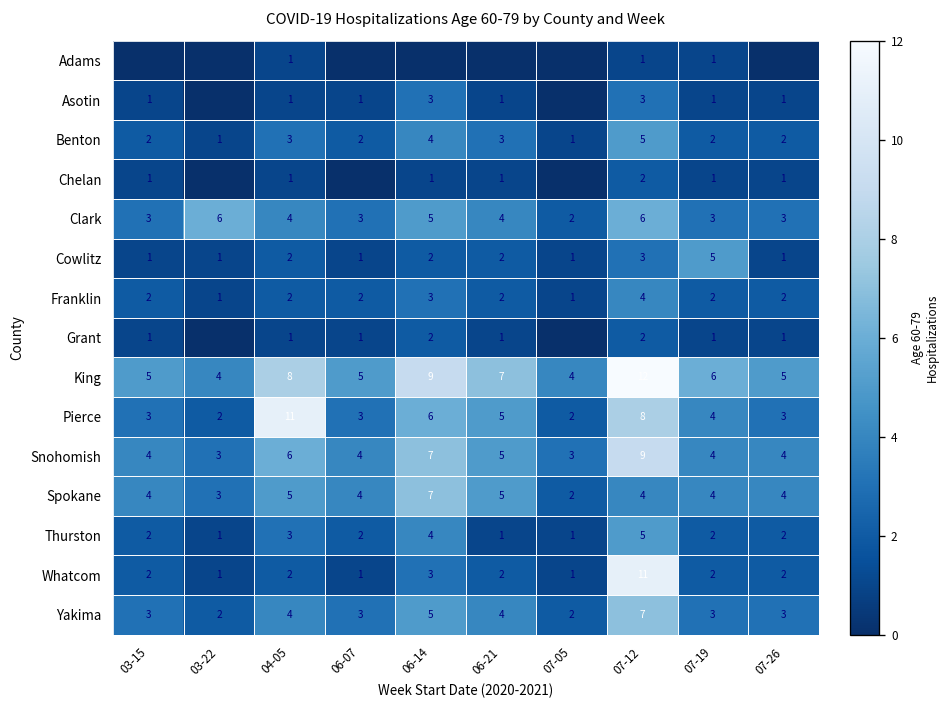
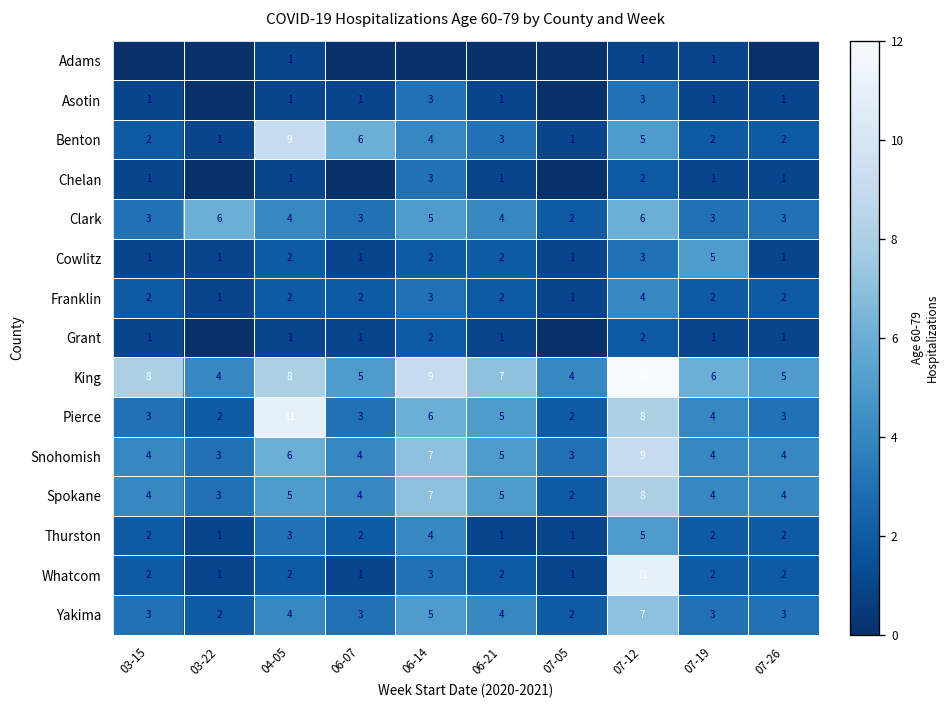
  {
    "Adams": {
      "04-05": 1,
      "07-12": 1,
      "07-19": 1
    },
    "Asotin": {
      "03-15": 1,
      "04-05": 1,
      "06-07": 1,
      "06-14": 3,
      "06-21": 1,
      "07-12": 3,
      "07-19": 1,
      "07-26": 1
    },
    "Benton": {
      "03-15": 2,
      "03-22": 1,
-     "04-05": 3,
-     "06-07": 2,
+     "04-05": 9,
+     "06-07": 6,
      "06-14": 4,
      "06-21": 3,
      "07-05": 1,
      "07-12": 5,
      "07-19": 2,
      "07-26": 2
    },
    "Chelan": {
      "03-15": 1,
      "04-05": 1,
-     "06-14": 1,
+     "06-14": 3,
      "06-21": 1,
      "07-12": 2,
      "07-19": 1,
      "07-26": 1
    },
    "Clark": {
      "03-15": 3,
      "03-22": 6,
      "04-05": 4,
      "06-07": 3,
      "06-14": 5,
      "06-21": 4,
      "07-05": 2,
      "07-12": 6,
      "07-19": 3,
      "07-26": 3
    },
    "Cowlitz": {
      "03-15": 1,
      "03-22": 1,
      "04-05": 2,
      "06-07": 1,
      "06-14": 2,
      "06-21": 2,
      "07-05": 1,
      "07-12": 3,
      "07-19": 5,
      "07-26": 1
    },
    "Franklin": {
      "03-15": 2,
      "03-22": 1,
      "04-05": 2,
      "06-07": 2,
      "06-14": 3,
      "06-21": 2,
      "07-05": 1,
      "07-12": 4,
      "07-19": 2,
      "07-26": 2
    },
    "Grant": {
      "03-15": 1,
      "04-05": 1,
      "06-07": 1,
      "06-14": 2,
      "06-21": 1,
      "07-12": 2,
      "07-19": 1,
      "07-26": 1
    },
    "King": {
-     "03-15": 5,
+     "03-15": 8,
      "03-22": 4,
      "04-05": 8,
      "06-07": 5,
      "06-14": 9,
      "06-21": 7,
      "07-05": 4,
      "07-19": 6,
      "07-26": 5
    },
    "Pierce": {
      "03-15": 3,
      "03-22": 2,
      "06-07": 3,
      "06-14": 6,
      "06-21": 5,
      "07-05": 2,
      "07-12": 8,
      "07-19": 4,
      "07-26": 3
    },
    "Snohomish": {
      "03-15": 4,
      "03-22": 3,
      "04-05": 6,
      "06-07": 4,
      "06-14": 7,
      "06-21": 5,
      "07-05": 3,
      "07-12": 9,
      "07-19": 4,
      "07-26": 4
    },
    "Spokane": {
      "03-15": 4,
      "03-22": 3,
      "04-05": 5,
      "06-07": 4,
      "06-14": 7,
      "06-21": 5,
      "07-05": 2,
-     "07-12": 4,
+     "07-12": 8,
      "07-19": 4,
      "07-26": 4
    },
    "Thurston": {
      "03-15": 2,
      "03-22": 1,
      "04-05": 3,
      "06-07": 2,
      "06-14": 4,
      "06-21": 1,
      "07-05": 1,
      "07-12": 5,
      "07-19": 2,
      "07-26": 2
    },
    "Whatcom": {
      "03-15": 2,
      "03-22": 1,
      "04-05": 2,
      "06-07": 1,
      "06-14": 3,
      "06-21": 2,
      "07-05": 1,
      "07-19": 2,
      "07-26": 2
    },
    "Yakima": {
      "03-15": 3,
      "03-22": 2,
      "04-05": 4,
      "06-07": 3,
      "06-14": 5,
      "06-21": 4,
      "07-05": 2,
      "07-12": 7,
      "07-19": 3,
      "07-26": 3
    }
  }
